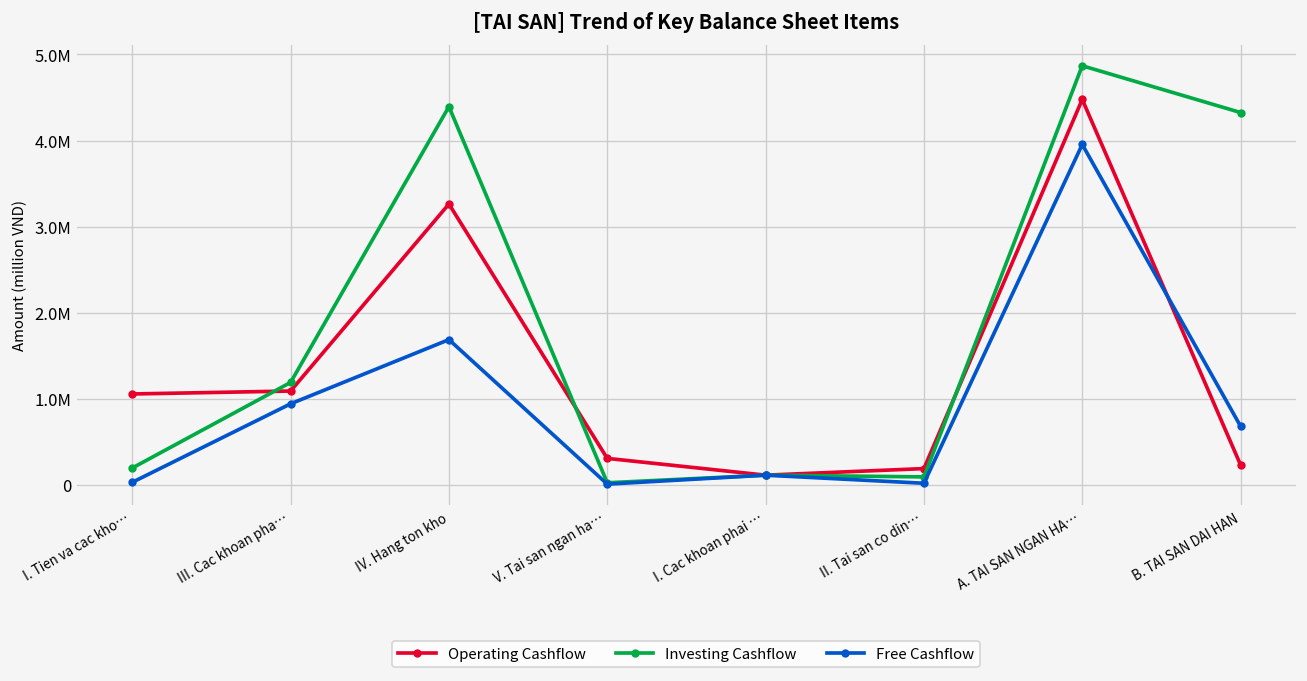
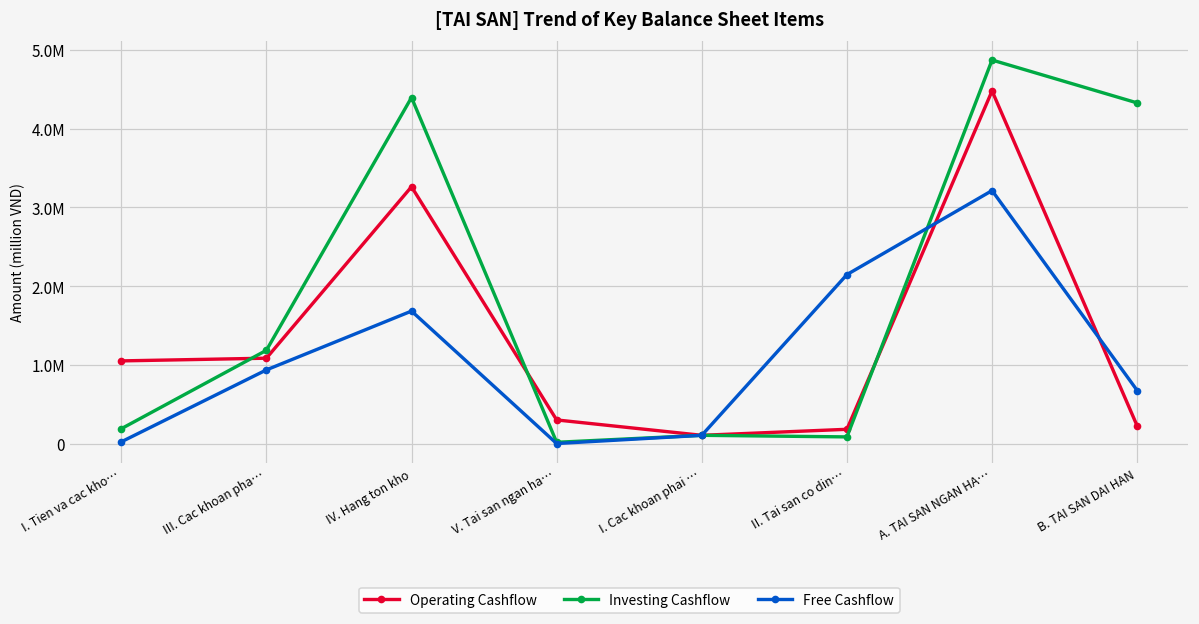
  {
    "Operating Cashflow": {
      "I. Tien va cac kho…": 1100000,
      "III. Cac khoan pha…": 1100000,
      "IV. Hang ton kho": 3300000,
      "V. Tai san ngan ha…": 300000,
      "II. Tai san co din…": 200000,
      "A. TAI SAN NGAN HA…": 4500000,
      "B. TAI SAN DAI HAN": 200000
    },
    "Investing Cashflow": {
      "I. Tien va cac kho…": 200000,
      "III. Cac khoan pha…": 1200000,
      "IV. Hang ton kho": 4400000,
      "II. Tai san co din…": 100000,
      "A. TAI SAN NGAN HA…": 4900000,
      "B. TAI SAN DAI HAN": 4300000
    },
    "Free Cashflow": {
      "I. Tien va cac kho…": 0,
      "III. Cac khoan pha…": 900000,
      "IV. Hang ton kho": 1700000,
-     "II. Tai san co din…": 0,
-     "A. TAI SAN NGAN HA…": 4000000,
+     "II. Tai san co din…": 2100000,
+     "A. TAI SAN NGAN HA…": 3200000,
      "B. TAI SAN DAI HAN": 700000
    }
  }
